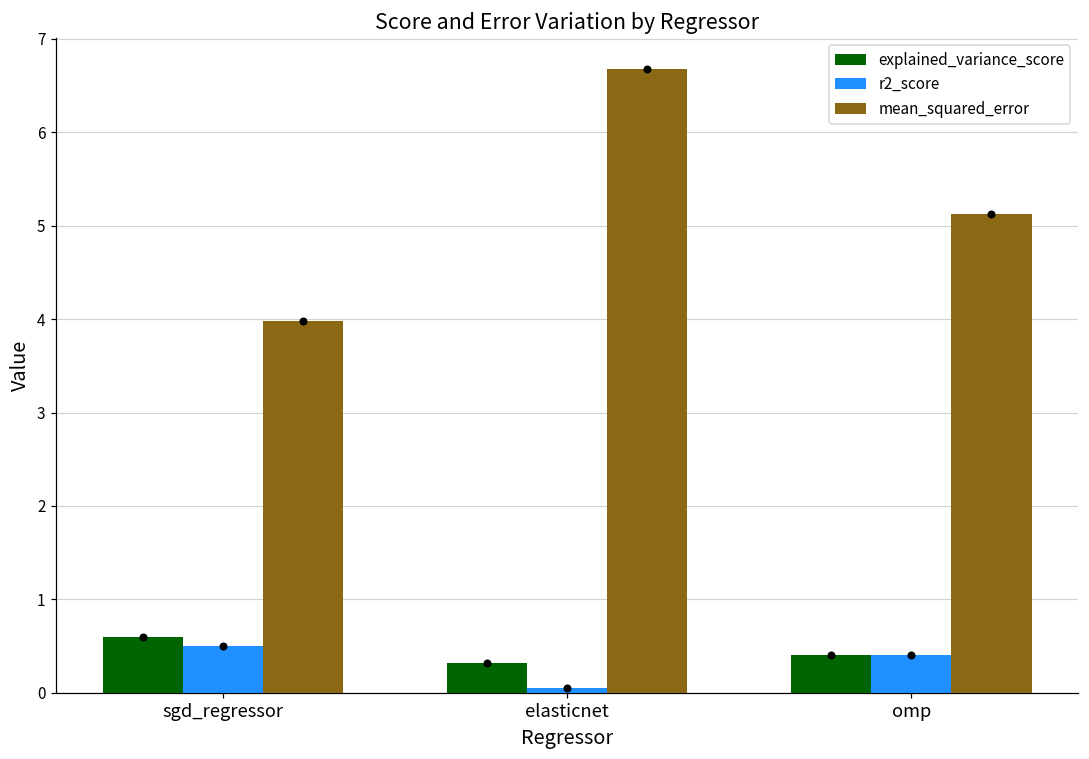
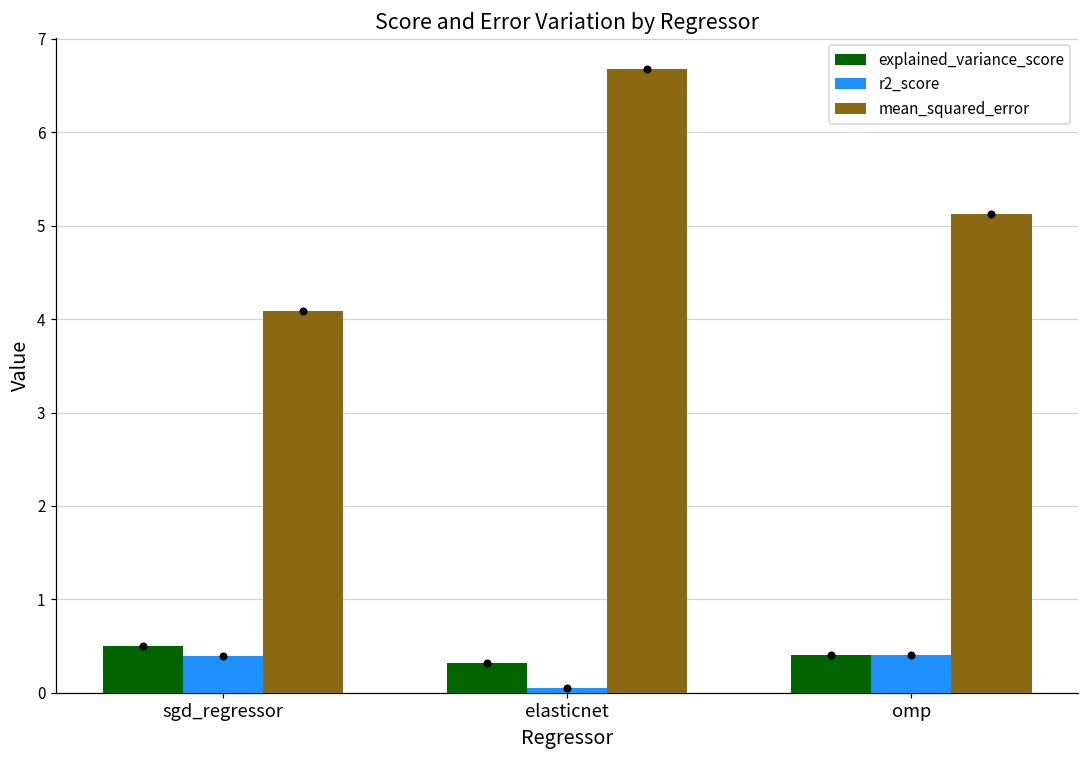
  {
    "explained_variance_score": {
-     "sgd_regressor": 0.6,
+     "sgd_regressor": 0.5,
      "elasticnet": 0.3,
      "omp": 0.4
    },
    "r2_score": {
-     "sgd_regressor": 0.5,
+     "sgd_regressor": 0.4,
      "elasticnet": 0.0,
      "omp": 0.4
    },
    "mean_squared_error": {
-     "sgd_regressor": 4.0,
+     "sgd_regressor": 4.1,
      "elasticnet": 6.7,
      "omp": 5.1
    }
  }
